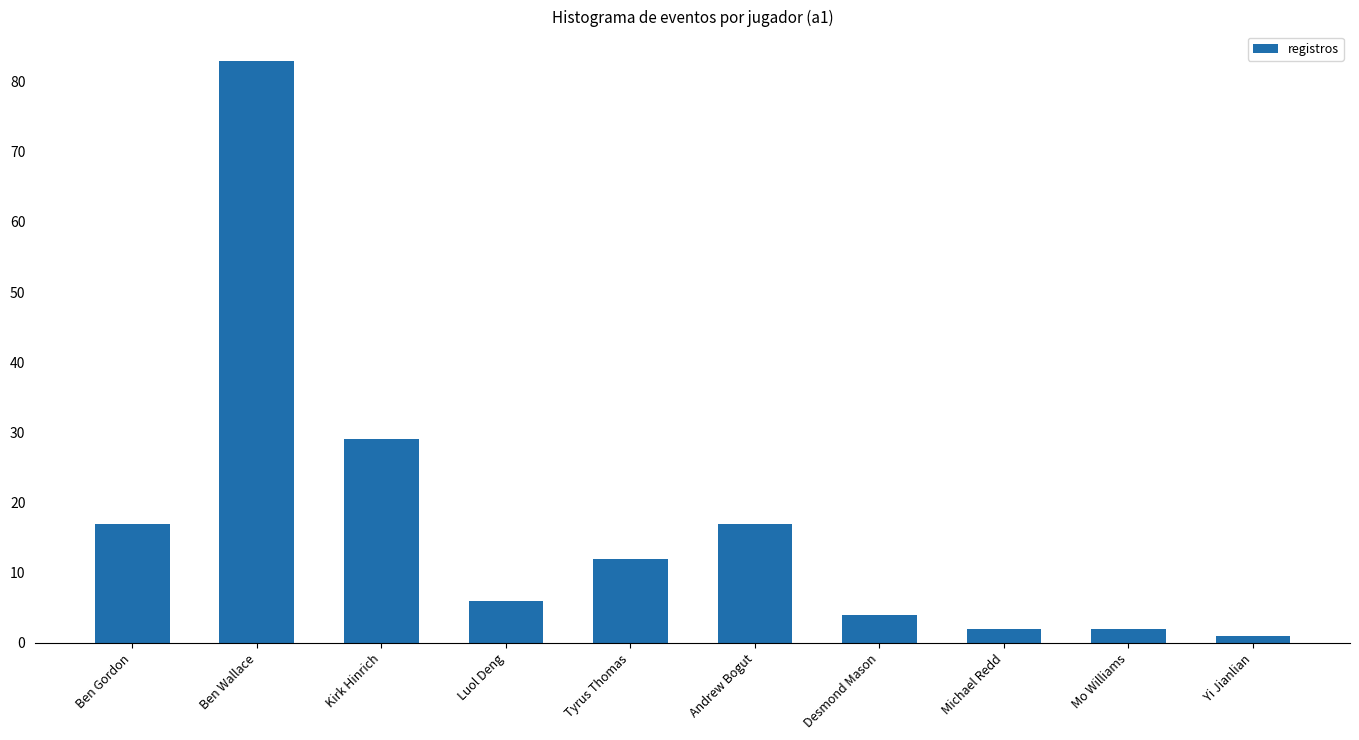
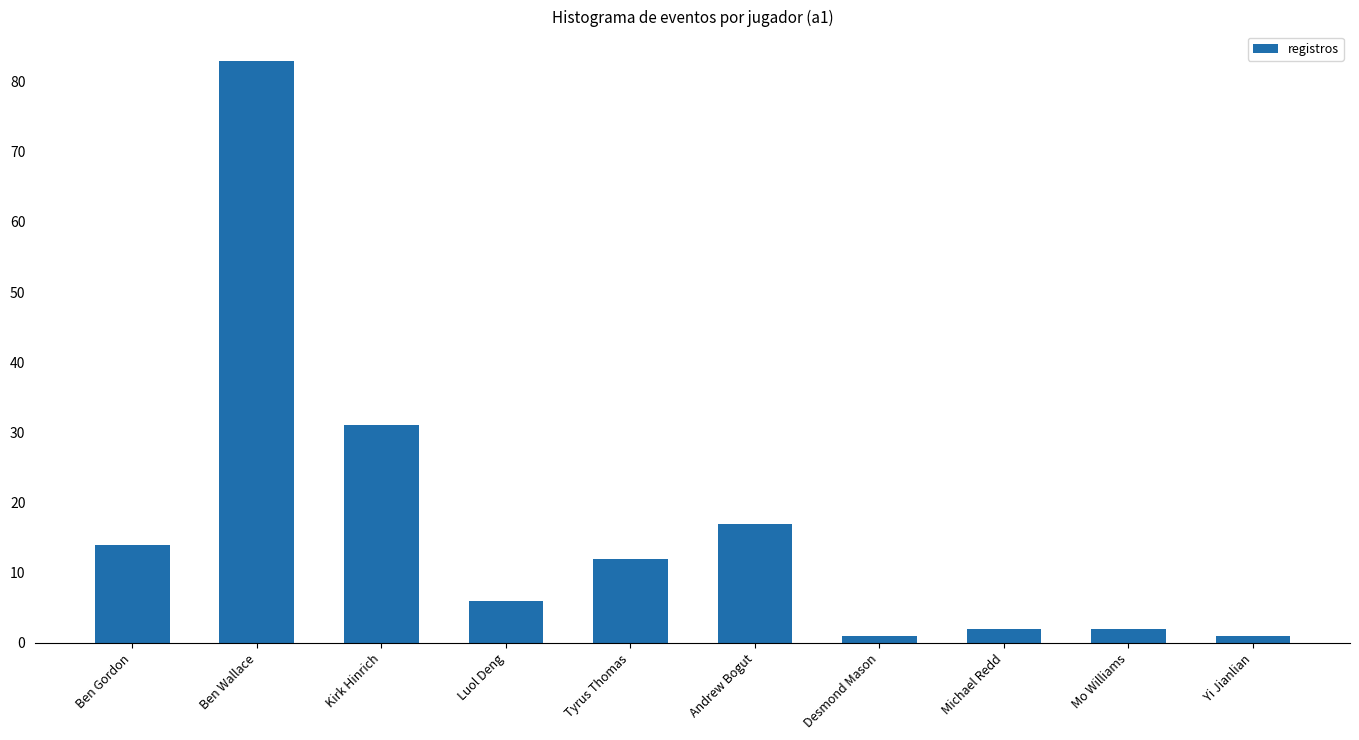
  {
-   "Ben Gordon": 17,
+   "Ben Gordon": 14,
    "Ben Wallace": 83,
-   "Kirk Hinrich": 29,
+   "Kirk Hinrich": 31,
    "Luol Deng": 6,
    "Tyrus Thomas": 12,
    "Andrew Bogut": 17,
-   "Desmond Mason": 4,
+   "Desmond Mason": 1,
    "Michael Redd": 2,
    "Mo Williams": 2,
    "Yi Jianlian": 1
  }
